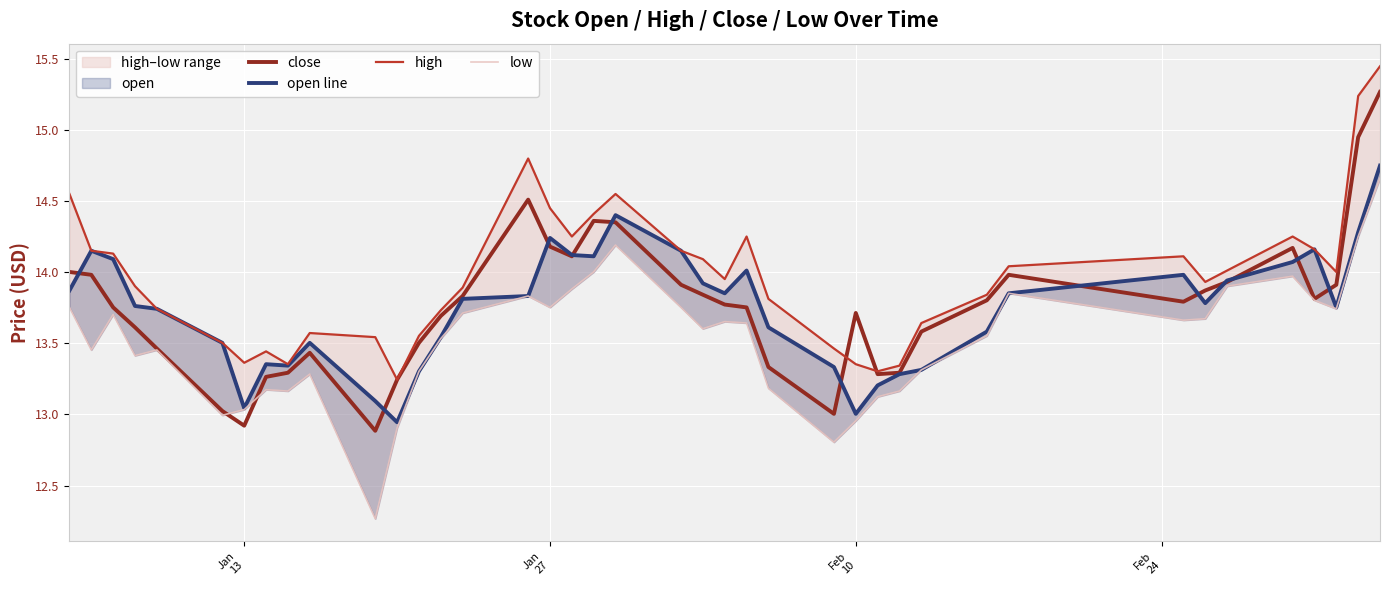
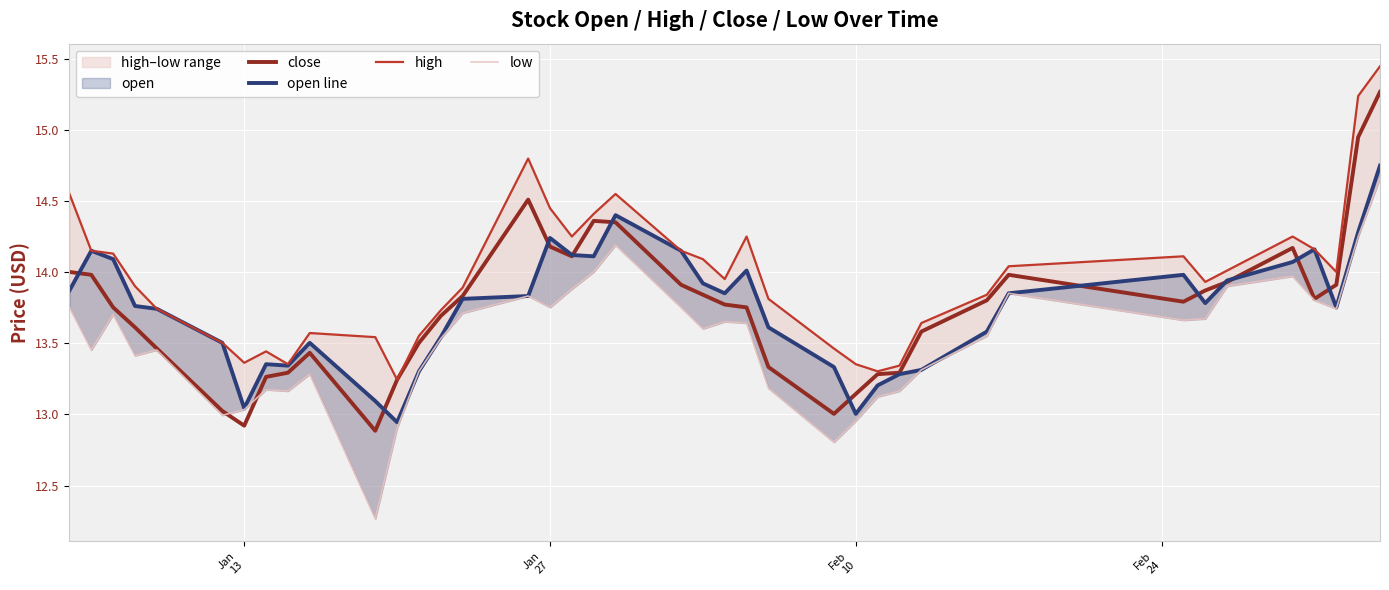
  {
    "close": {
      "Jan 13": 12.92,
      "Jan 27": 14.18,
-     "Feb 10": 13.71
+     "Feb 10": 13.14
    },
    "open": {
      "Jan 27": 14.24,
      "Feb 10": 13.00
    }
  }
